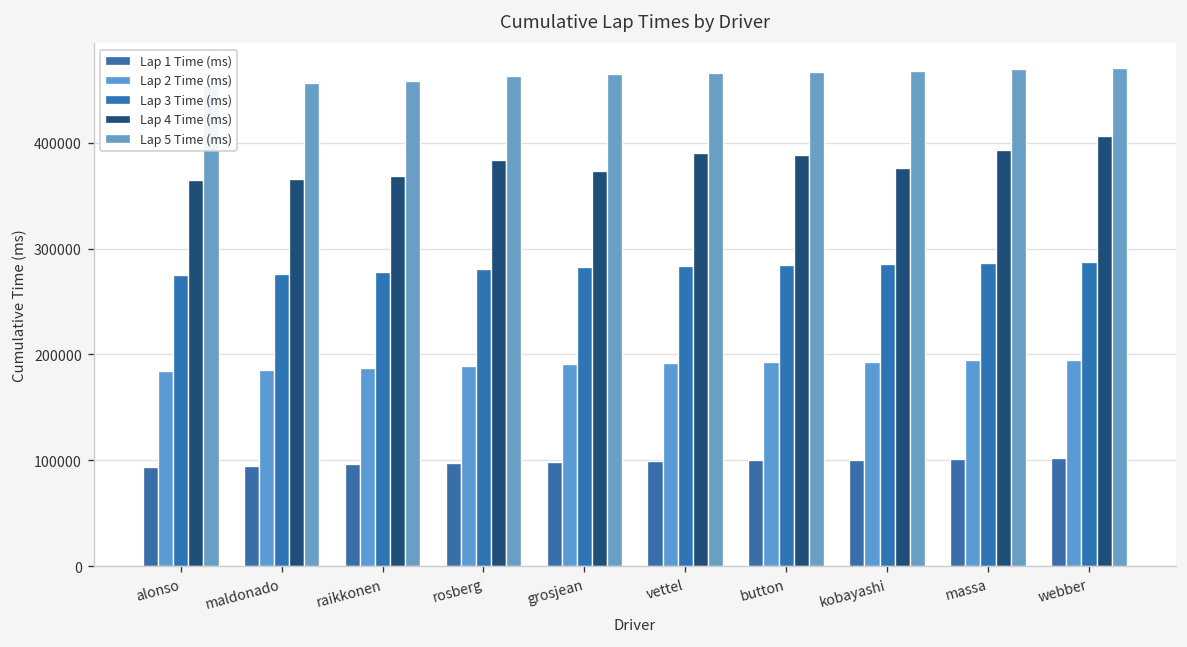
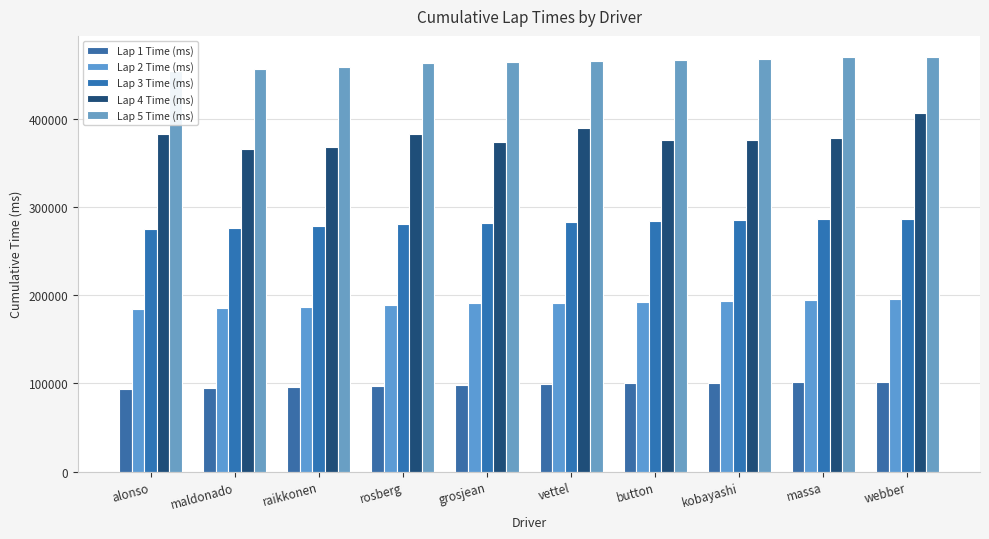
  {
    "Lap 4 Time (ms)": {
-     "alonso": 360000,
+     "alonso": 380000,
      "maldonado": 370000,
      "raikkonen": 370000,
      "rosberg": 380000,
      "grosjean": 370000,
      "vettel": 390000,
-     "button": 390000,
+     "button": 380000,
      "kobayashi": 380000,
-     "massa": 390000,
+     "massa": 380000,
      "webber": 410000
    }
  }
